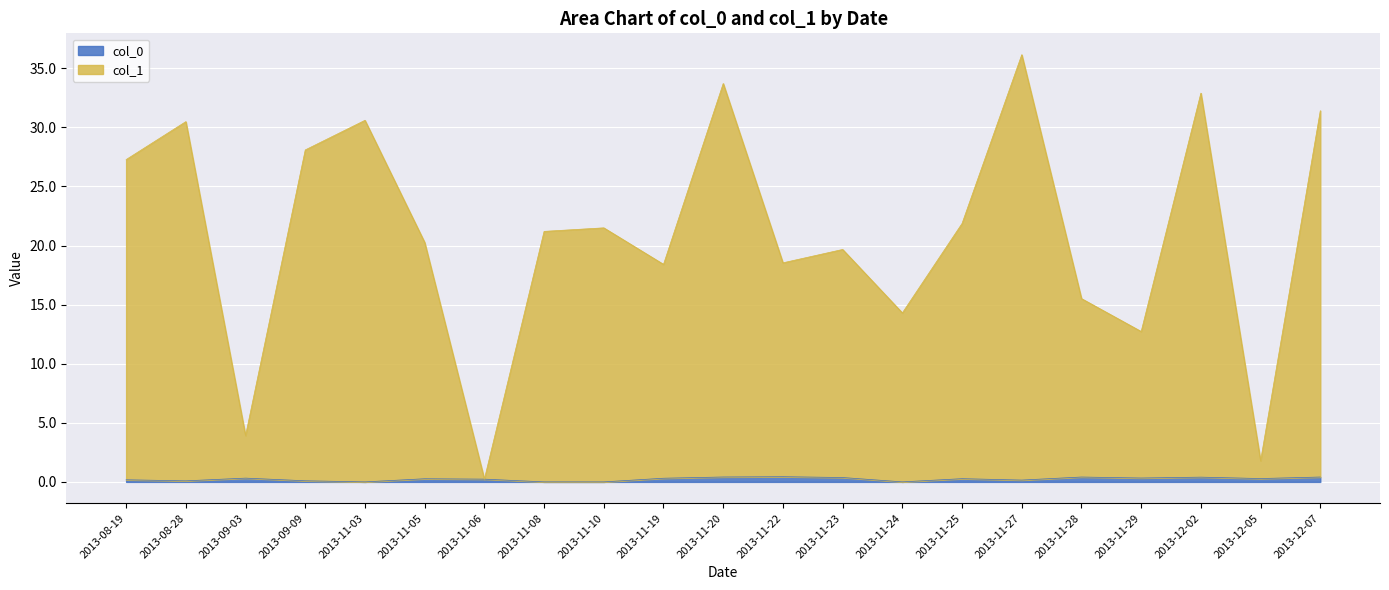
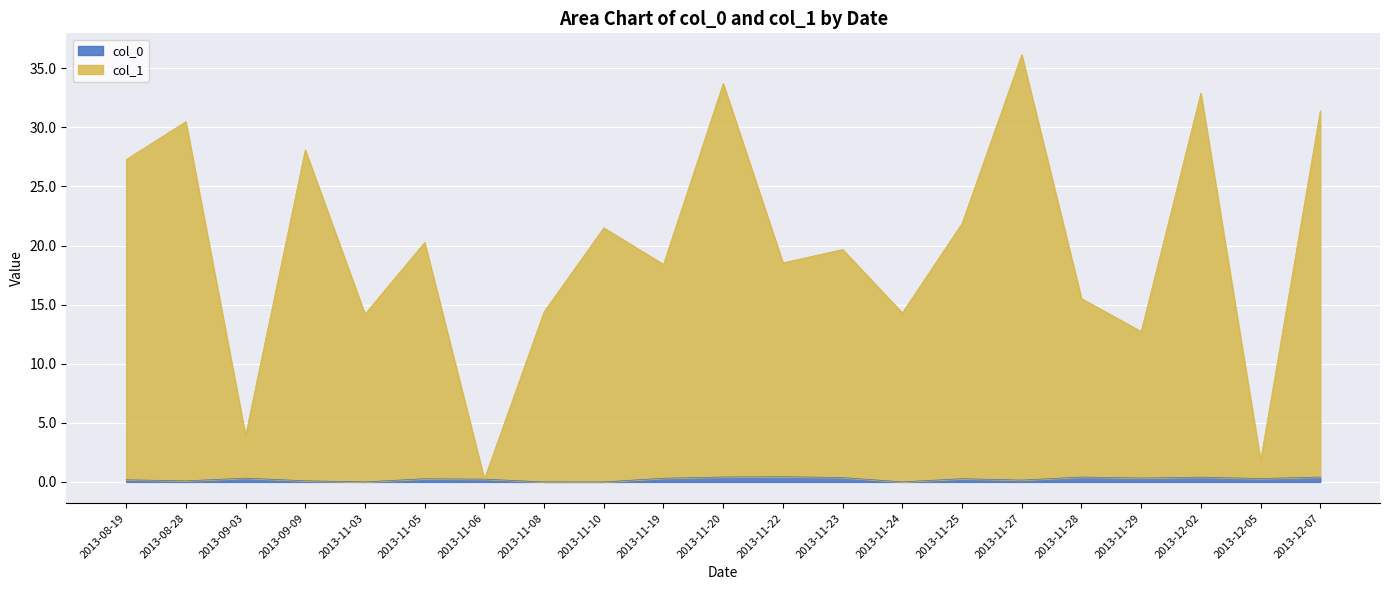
  {
    "col_0": {
      "2013-08-19": 0.2,
      "2013-08-28": 0.1,
      "2013-09-03": 0.3,
      "2013-09-09": 0.1,
      "2013-11-03": 0.0,
      "2013-11-05": 0.3,
      "2013-11-08": 0.0,
      "2013-11-10": 0.0,
      "2013-11-19": 0.3,
      "2013-11-20": 0.4,
      "2013-11-22": 0.4,
      "2013-11-23": 0.4,
      "2013-11-24": 0.0,
      "2013-11-25": 0.3,
      "2013-11-27": 0.2,
      "2013-11-28": 0.4,
      "2013-11-29": 0.3,
      "2013-12-02": 0.4,
      "2013-12-05": 0.3,
      "2013-12-07": 0.4
    },
    "col_1": {
      "2013-08-19": 27.1,
      "2013-08-28": 30.4,
      "2013-09-03": 3.6,
      "2013-09-09": 28.0,
-     "2013-11-03": 30.6,
+     "2013-11-03": 14.2,
      "2013-11-05": 20.0,
-     "2013-11-08": 21.2,
+     "2013-11-08": 14.4,
      "2013-11-10": 21.5,
      "2013-11-19": 18.1,
      "2013-11-20": 33.3,
      "2013-11-22": 18.1,
      "2013-11-23": 19.3,
      "2013-11-24": 14.3,
      "2013-11-25": 21.6,
      "2013-11-27": 36.0,
      "2013-11-28": 15.1,
      "2013-11-29": 12.4,
      "2013-12-02": 32.5,
      "2013-12-05": 1.5,
      "2013-12-07": 31.0
    }
  }
